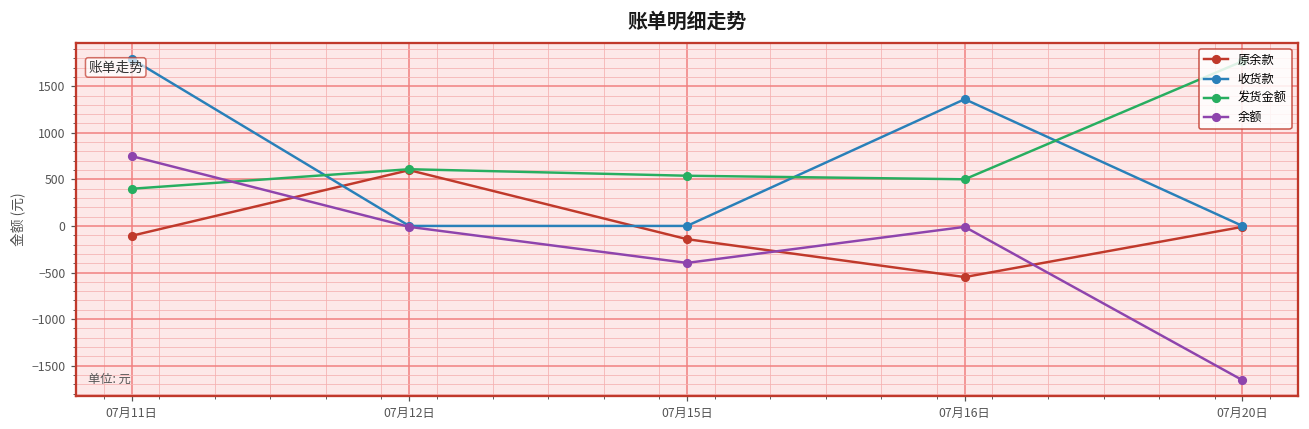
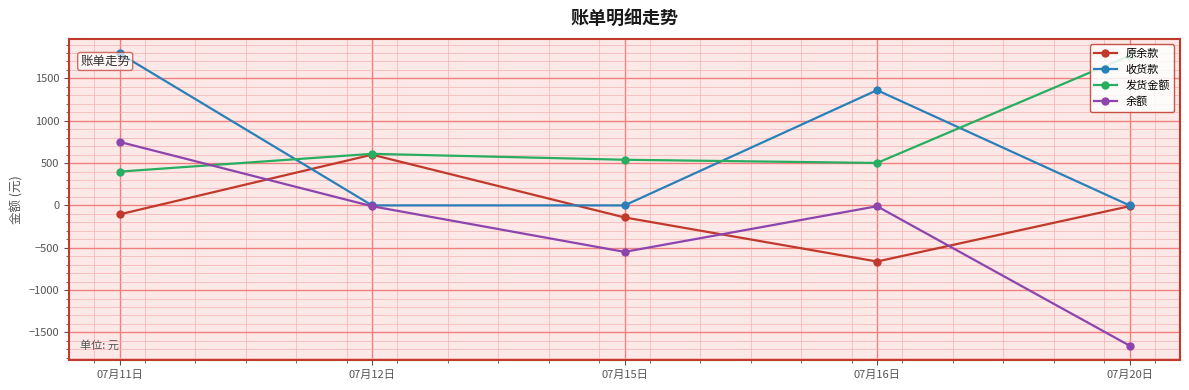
  {
    "原余款": {
      "07月11日": -100,
      "07月15日": -100,
-     "07月16日": -500
+     "07月16日": -700
    },
    "收货款": {
      "07月15日": 0,
      "07月16日": 1400
    },
    "发货金额": {
      "07月11日": 400,
      "07月15日": 500,
      "07月16日": 500
    },
    "余额": {
      "07月11日": 800,
-     "07月15日": -400,
+     "07月15日": -500,
      "07月16日": 0,
      "07月20日": -1700
    }
  }
